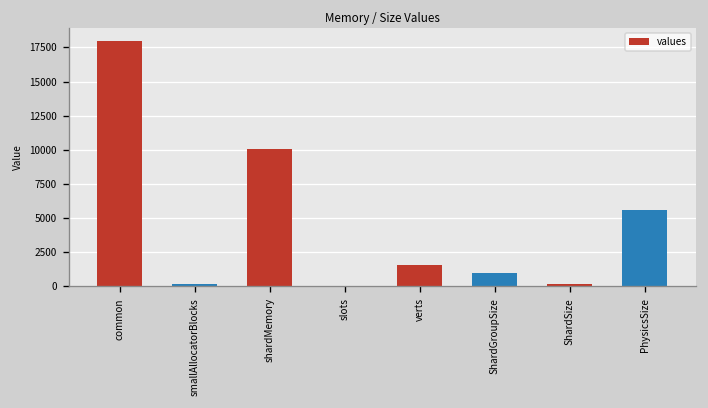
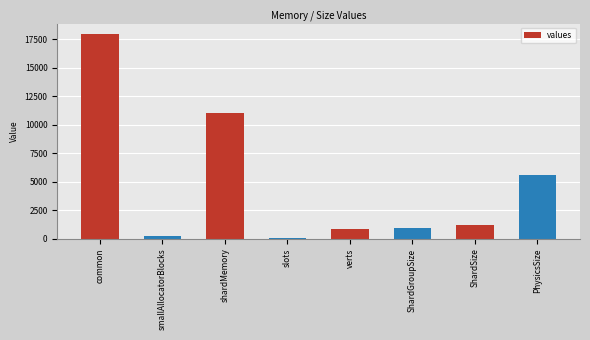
  {
    "common": 18000,
-   "shardMemory": 10100,
-   "verts": 1600,
+   "shardMemory": 11000,
+   "verts": 900,
    "ShardGroupSize": 1000,
-   "ShardSize": 200,
+   "ShardSize": 1200,
    "PhysicsSize": 5600
  }
